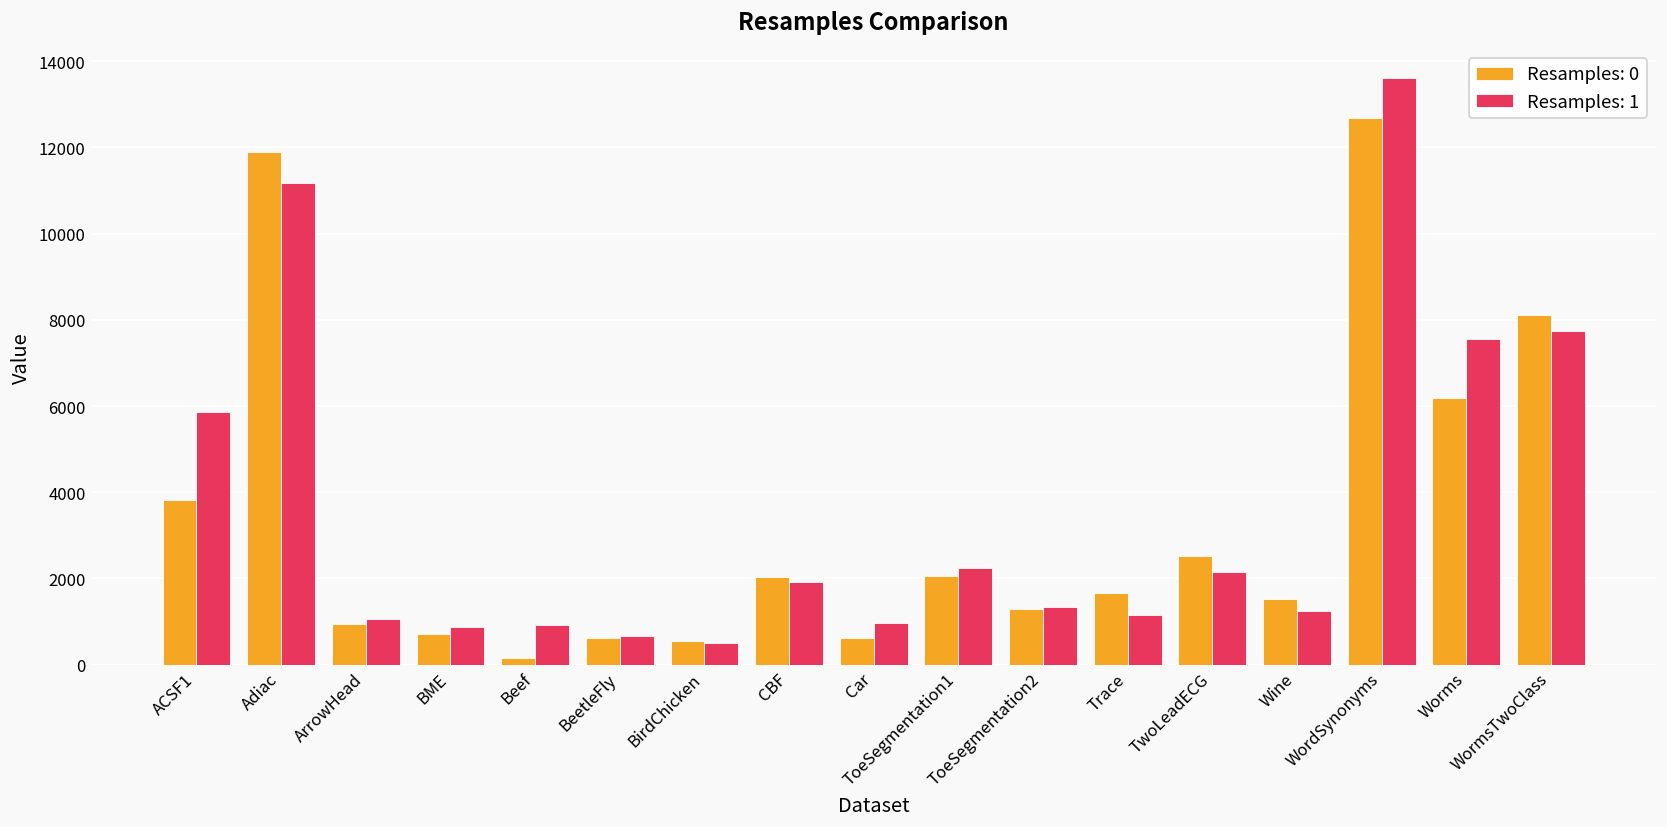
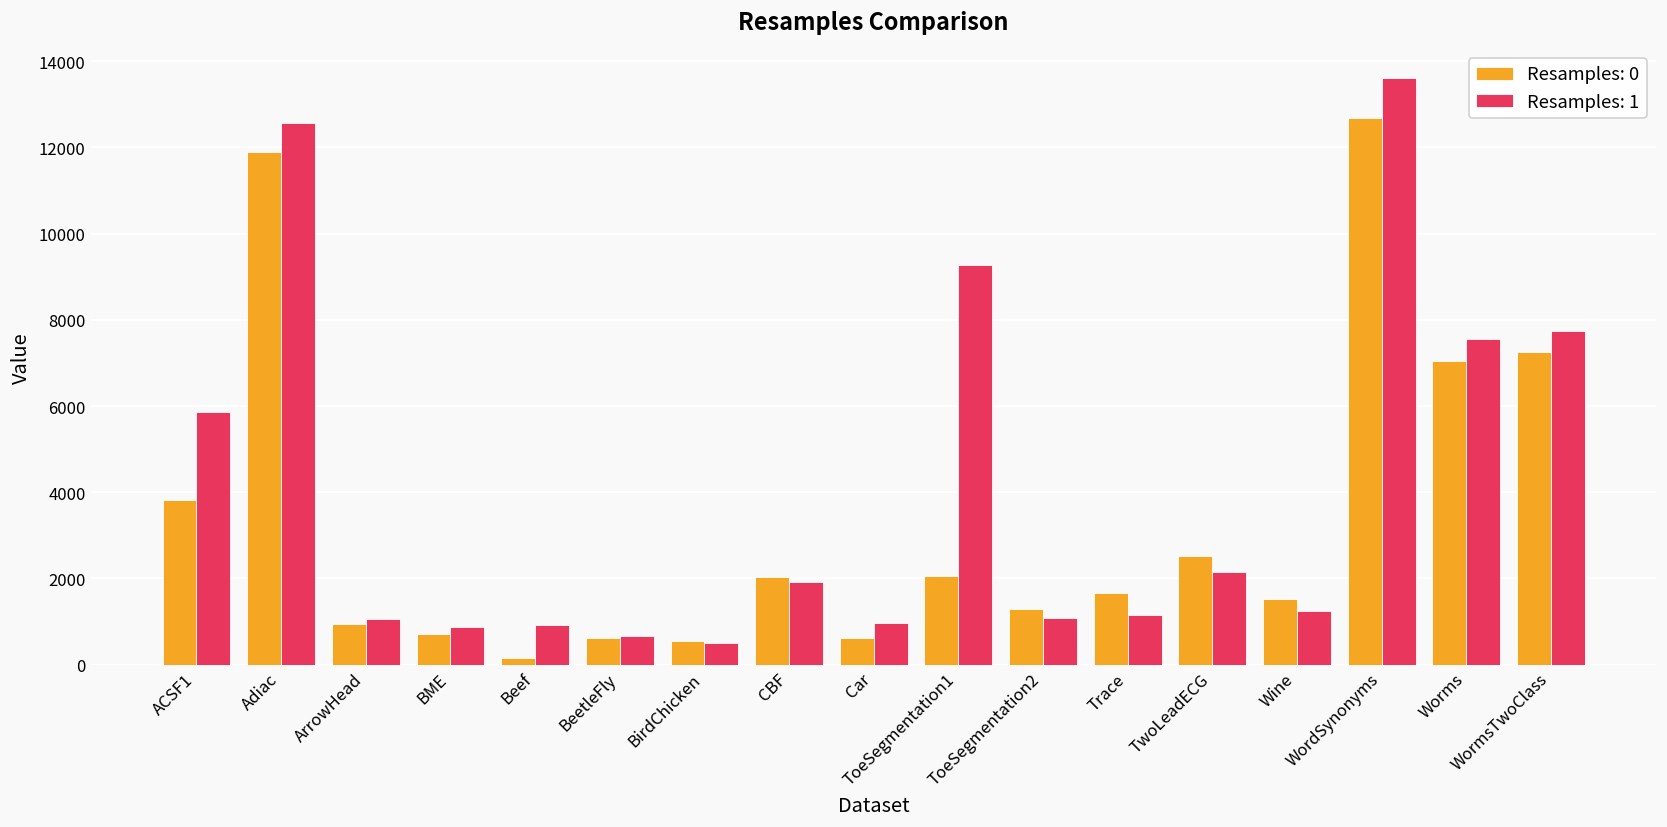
  {
    "Resamples: 0": {
      "ACSF1": 3800,
      "Adiac": 11900,
      "ArrowHead": 900,
      "BME": 700,
      "Beef": 200,
      "BeetleFly": 600,
      "BirdChicken": 500,
      "CBF": 2000,
      "Car": 600,
      "ToeSegmentation1": 2100,
      "ToeSegmentation2": 1300,
      "Trace": 1700,
      "TwoLeadECG": 2500,
      "Wine": 1500,
      "WordSynonyms": 12700,
-     "Worms": 6200,
-     "WormsTwoClass": 8100
+     "Worms": 7100,
+     "WormsTwoClass": 7300
    },
    "Resamples: 1": {
      "ACSF1": 5900,
-     "Adiac": 11200,
+     "Adiac": 12600,
      "ArrowHead": 1000,
      "BME": 900,
      "Beef": 900,
      "BeetleFly": 700,
      "BirdChicken": 500,
      "CBF": 1900,
      "Car": 1000,
-     "ToeSegmentation1": 2200,
-     "ToeSegmentation2": 1300,
+     "ToeSegmentation1": 9300,
+     "ToeSegmentation2": 1100,
      "Trace": 1200,
      "TwoLeadECG": 2100,
      "Wine": 1300,
      "WordSynonyms": 13600,
      "Worms": 7600,
      "WormsTwoClass": 7700
    }
  }
